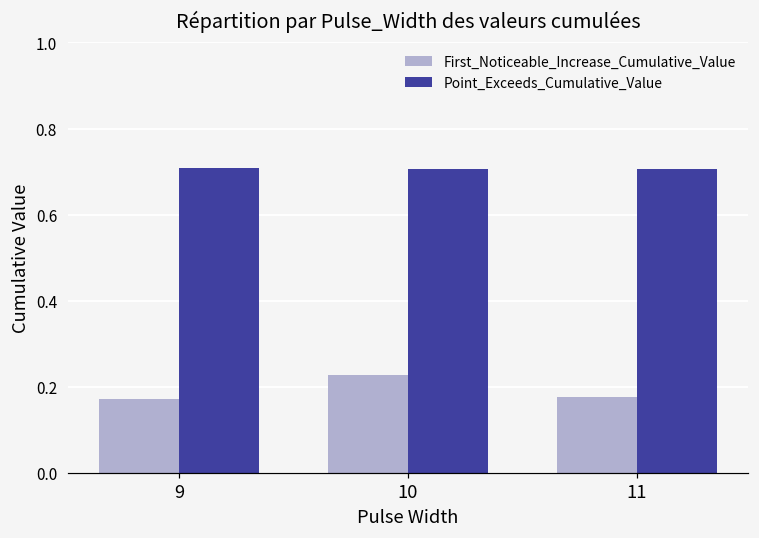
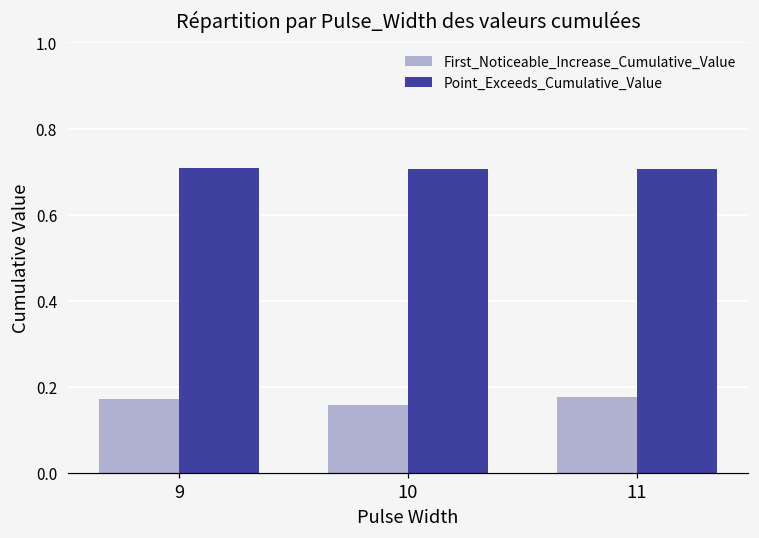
  {
    "First_Noticeable_Increase_Cumulative_Value": {
      "9": 0.17,
-     "10": 0.23,
+     "10": 0.16,
      "11": 0.18
    },
    "Point_Exceeds_Cumulative_Value": {
      "9": 0.71,
      "10": 0.71,
      "11": 0.71
    }
  }
